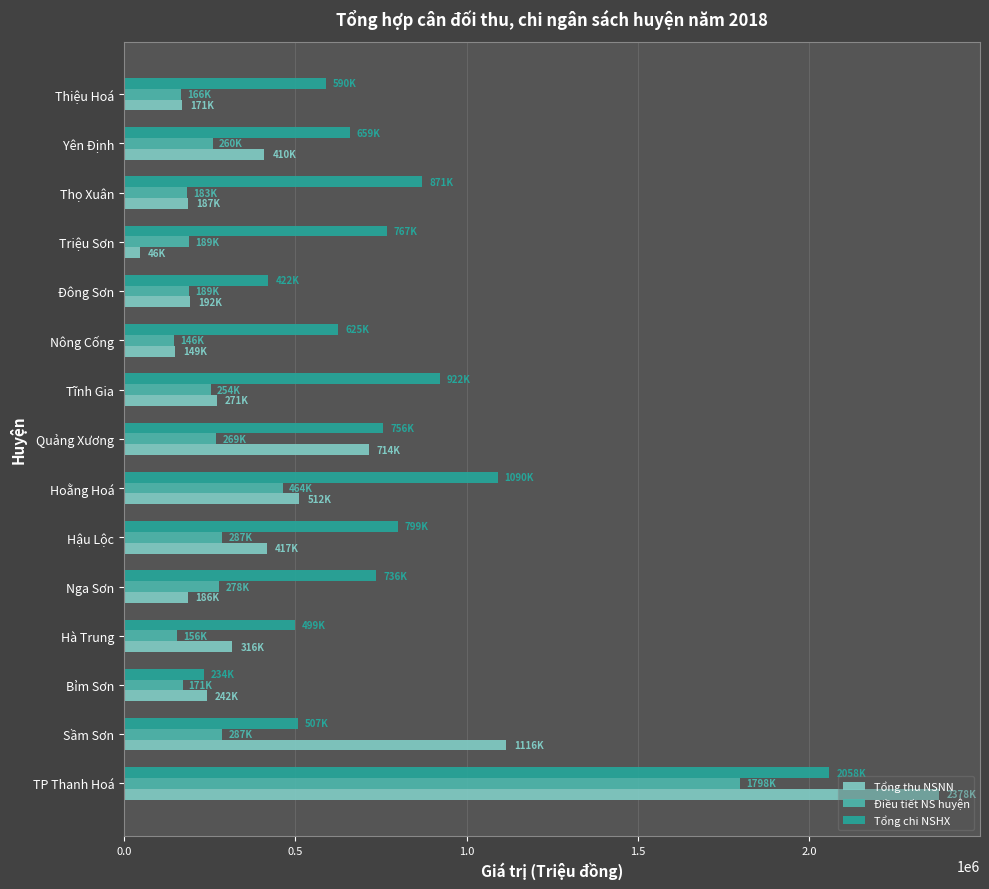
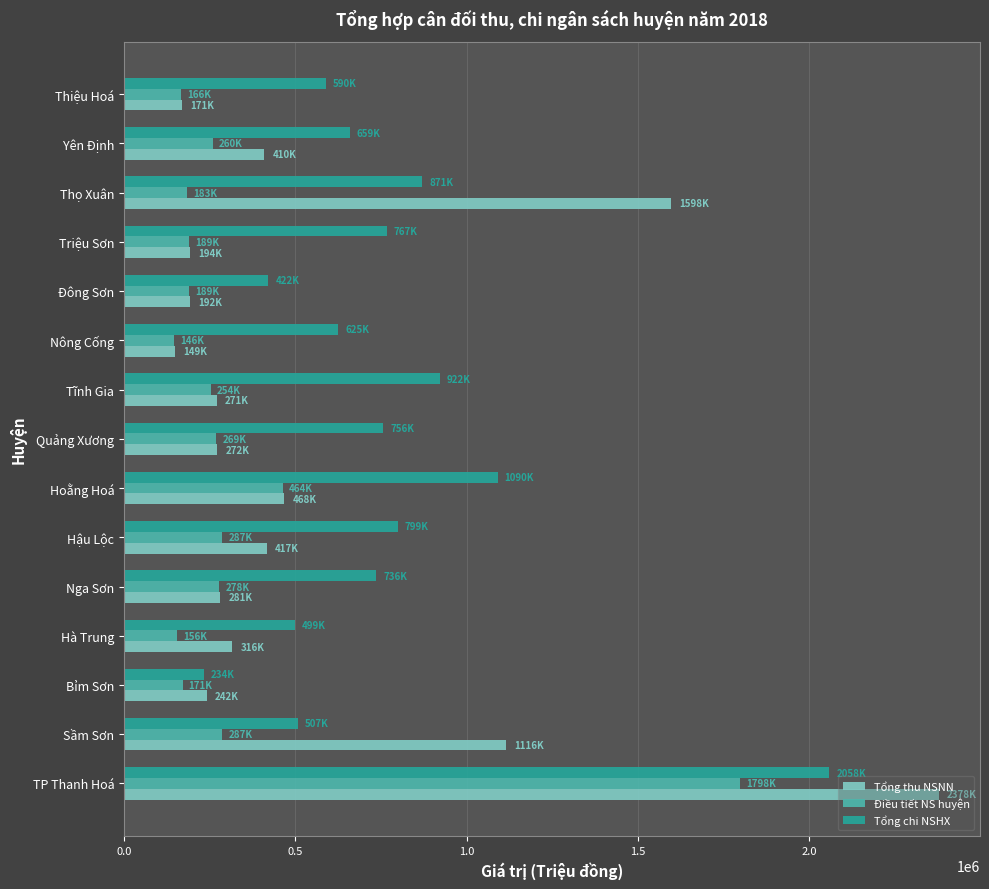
  {
    "Tổng thu NSNN": {
      "Thiệu Hoá": "171K",
      "Yên Định": "410K",
-     "Thọ Xuân": "187K",
-     "Triệu Sơn": "46K",
+     "Thọ Xuân": "1598K",
+     "Triệu Sơn": "194K",
      "Đông Sơn": "192K",
      "Nông Cống": "149K",
      "Tĩnh Gia": "271K",
-     "Quảng Xương": "714K",
-     "Hoằng Hoá": "512K",
+     "Quảng Xương": "272K",
+     "Hoằng Hoá": "468K",
      "Hậu Lộc": "417K",
-     "Nga Sơn": "186K",
+     "Nga Sơn": "281K",
      "Hà Trung": "316K",
      "Bỉm Sơn": "242K",
      "Sầm Sơn": "1116K"
    }
  }
